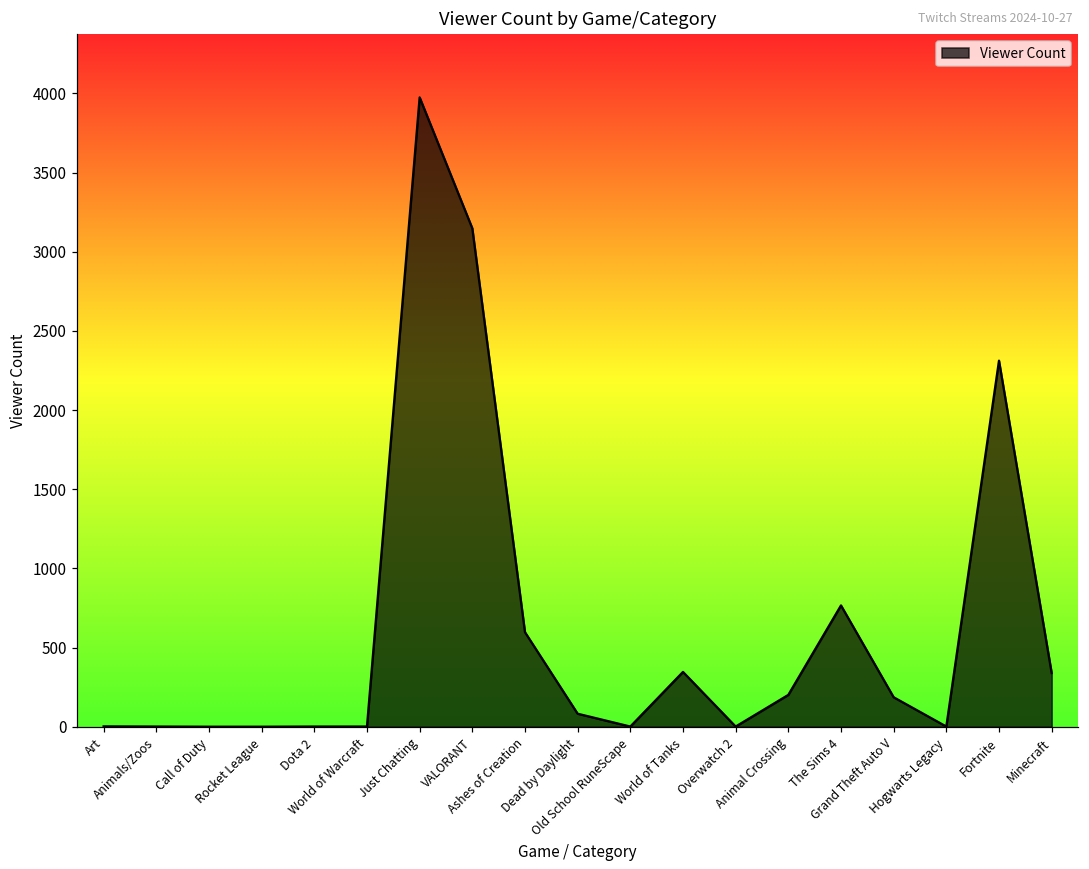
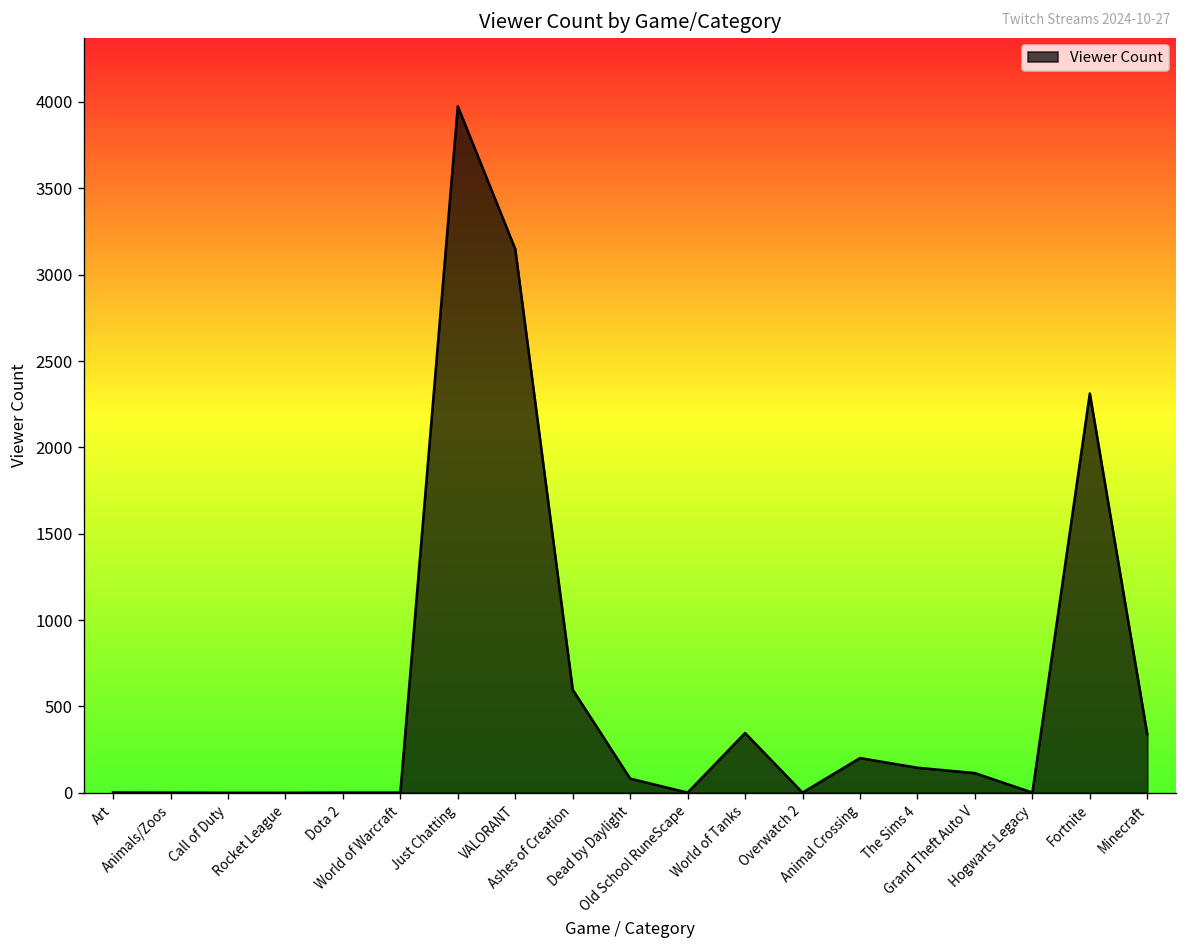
  {
    "Art": 0,
    "Animals/Zoos": 0,
    "Call of Duty": 0,
    "Rocket League": 0,
    "Dota 2": 0,
    "World of Warcraft": 0,
    "Just Chatting": 3980,
    "VALORANT": 3150,
    "Ashes of Creation": 600,
    "Dead by Daylight": 80,
    "Old School RuneScape": 0,
    "World of Tanks": 350,
    "Overwatch 2": 0,
    "Animal Crossing": 200,
-   "The Sims 4": 770,
-   "Grand Theft Auto V": 190,
+   "The Sims 4": 150,
+   "Grand Theft Auto V": 110,
    "Hogwarts Legacy": 0,
    "Fortnite": 2310,
    "Minecraft": 340
  }
